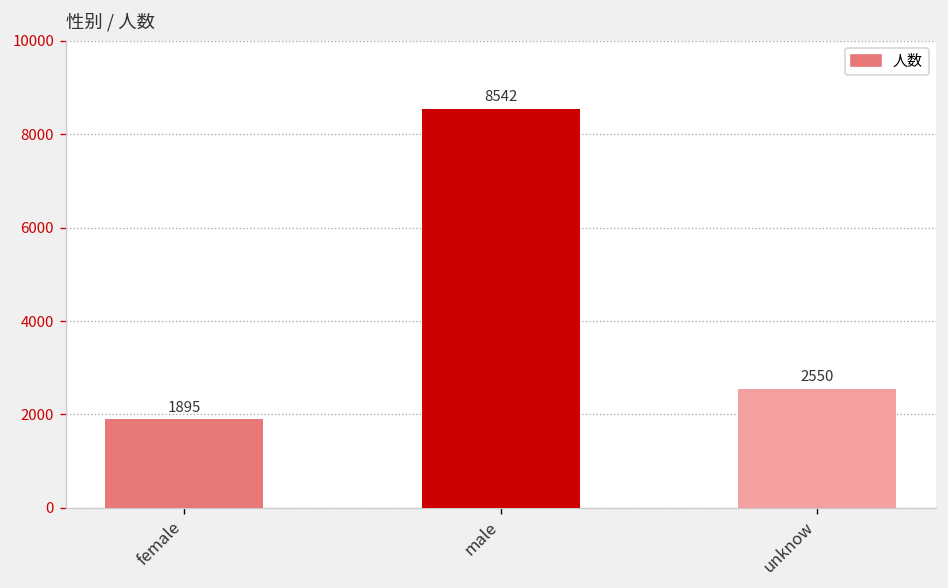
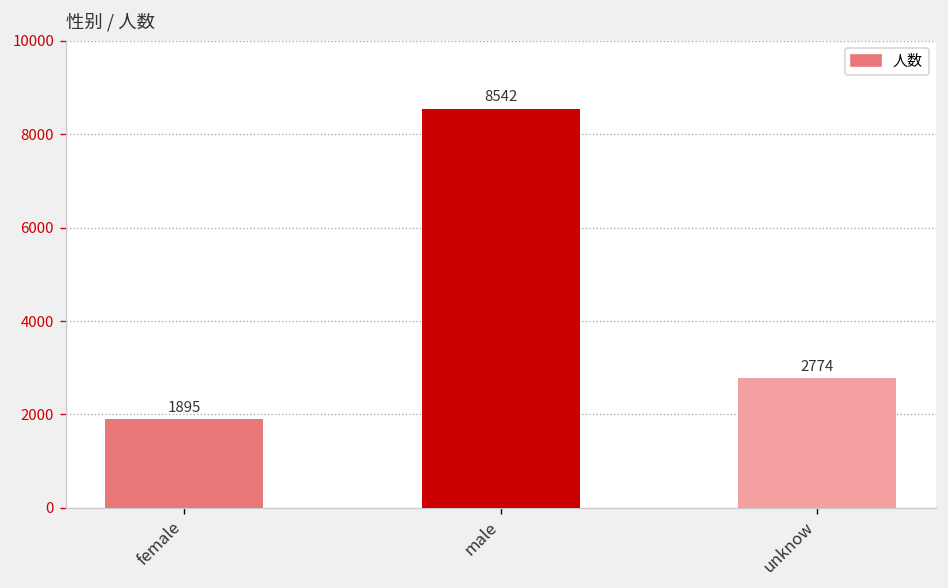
  {
    "female": 1895,
    "male": 8542,
-   "unknow": 2550
+   "unknow": 2774
  }
